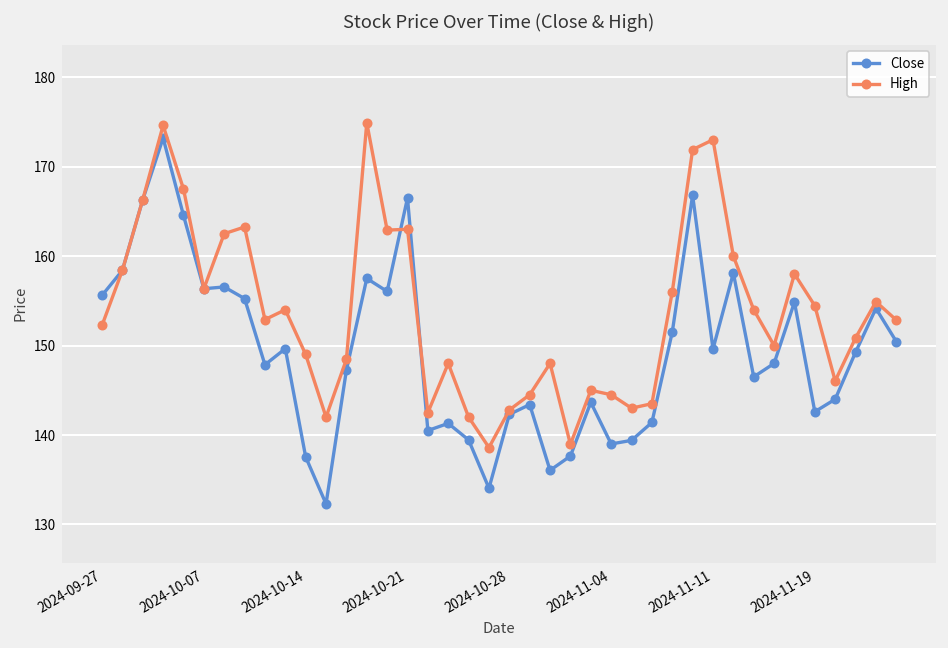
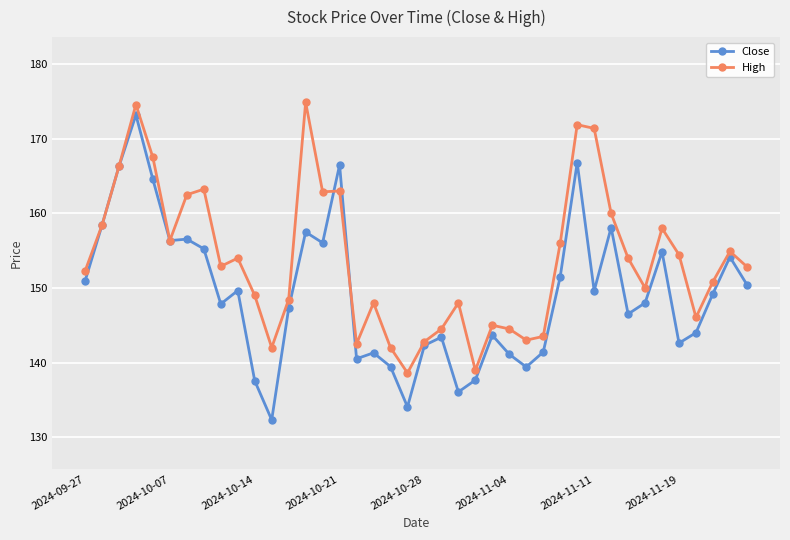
  {
    "Close": {
-     "2024-09-27": 156,
+     "2024-09-27": 151,
      "2024-10-14": 138,
      "2024-10-21": 167,
      "2024-10-28": 142,
-     "2024-11-04": 139,
+     "2024-11-04": 141,
      "2024-11-11": 150,
      "2024-11-19": 143
    },
    "High": {
      "2024-09-27": 152,
      "2024-10-14": 149,
      "2024-10-21": 163,
      "2024-10-28": 143,
      "2024-11-04": 145,
-     "2024-11-11": 173,
+     "2024-11-11": 171,
      "2024-11-19": 154
    }
  }
